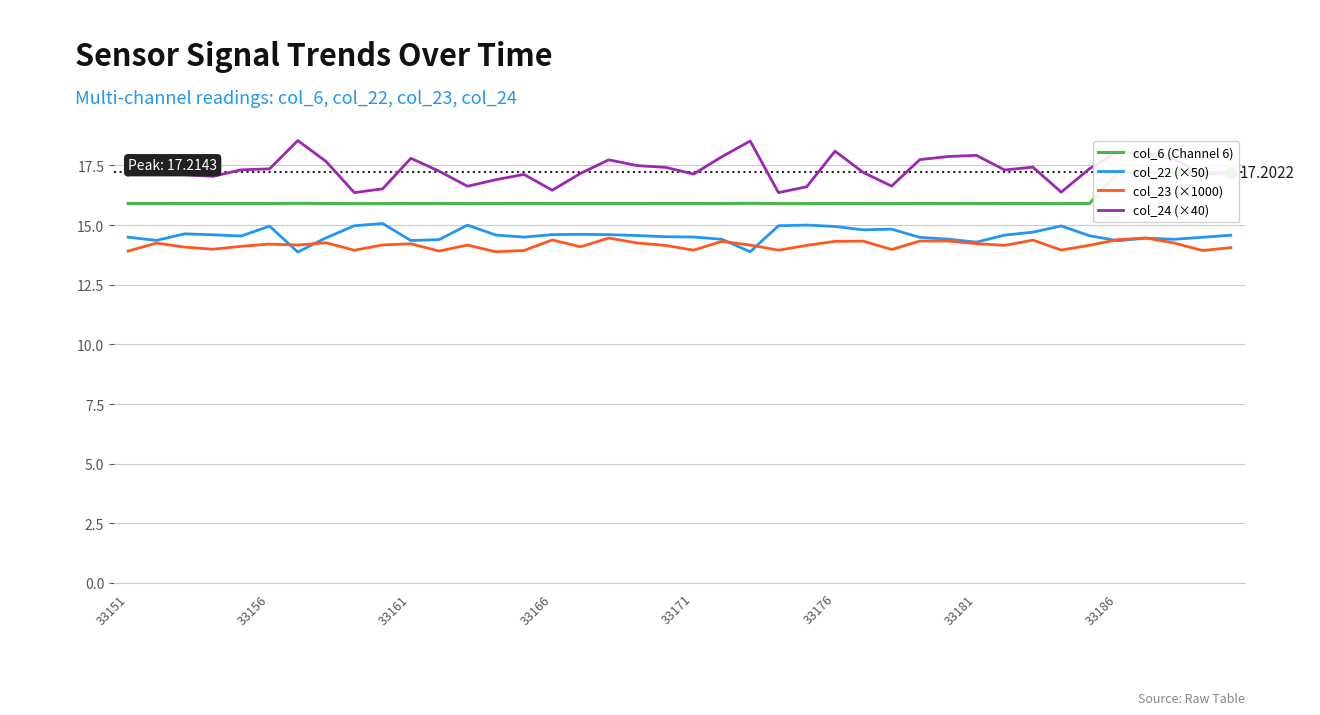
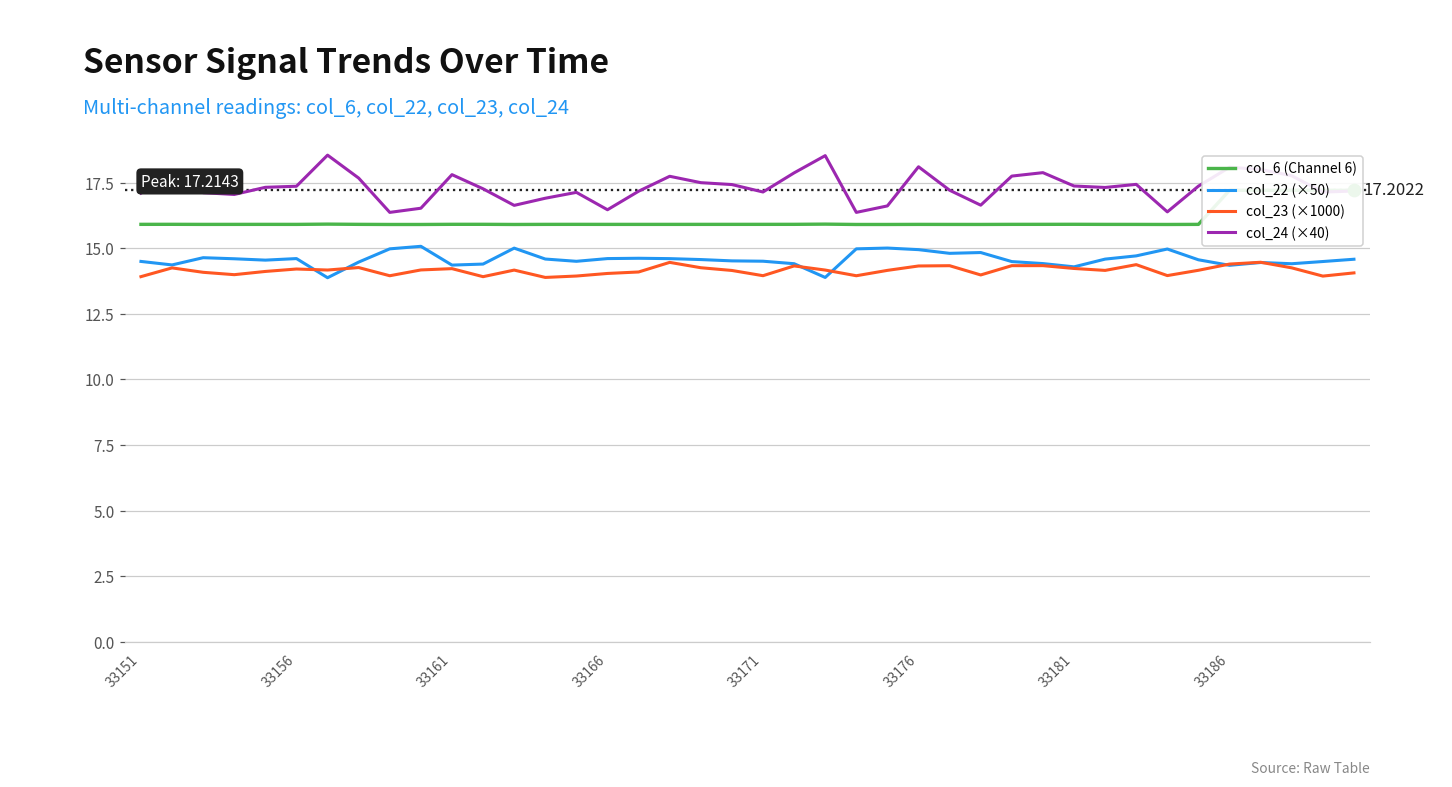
  {
    "col_22 (×50)": {
      "33151": 14.5,
-     "33156": 15.0,
+     "33156": 14.6,
      "33161": 14.4,
      "33166": 14.6,
      "33171": 14.5,
      "33176": 14.9
    },
    "col_23 (×1000)": {
      "33151": 13.9,
      "33156": 14.2,
      "33161": 14.2,
-     "33166": 14.4,
+     "33166": 14.0,
      "33171": 13.9,
      "33176": 14.3
    },
    "col_24 (×40)": {
      "33156": 17.4,
      "33161": 17.8,
      "33166": 16.5,
      "33171": 17.1,
      "33176": 18.1,
-     "33181": 17.9
+     "33181": 17.4
    }
  }
